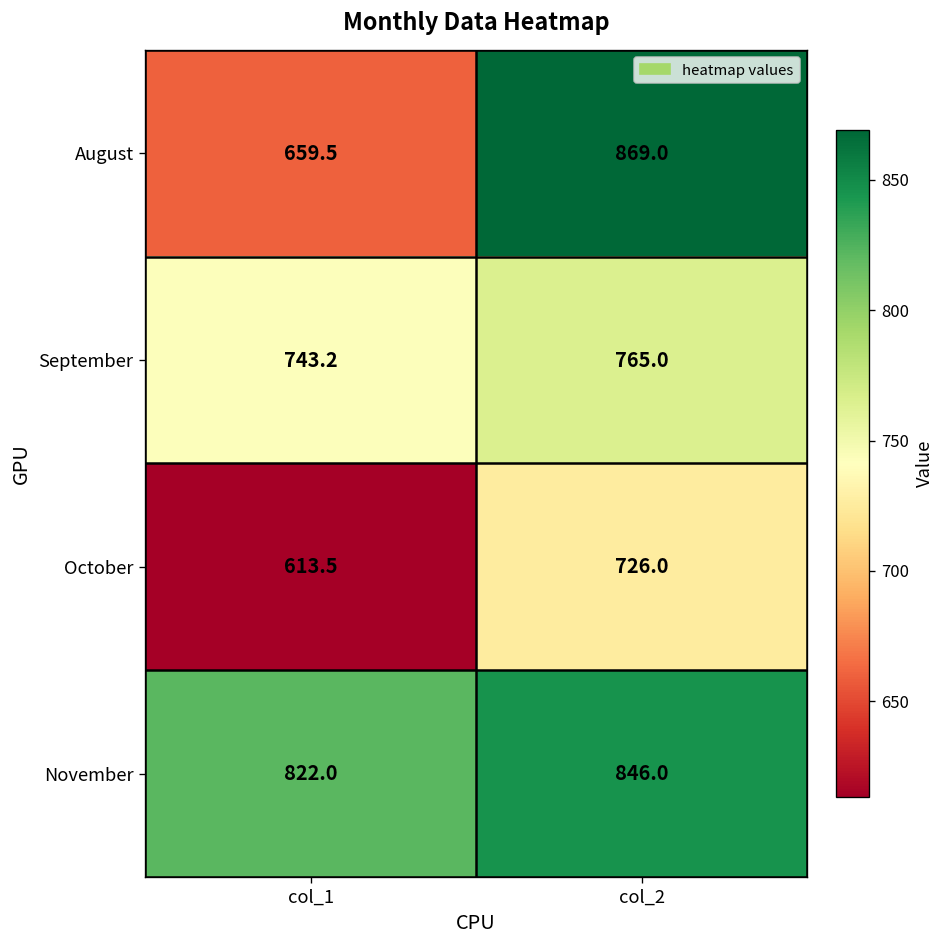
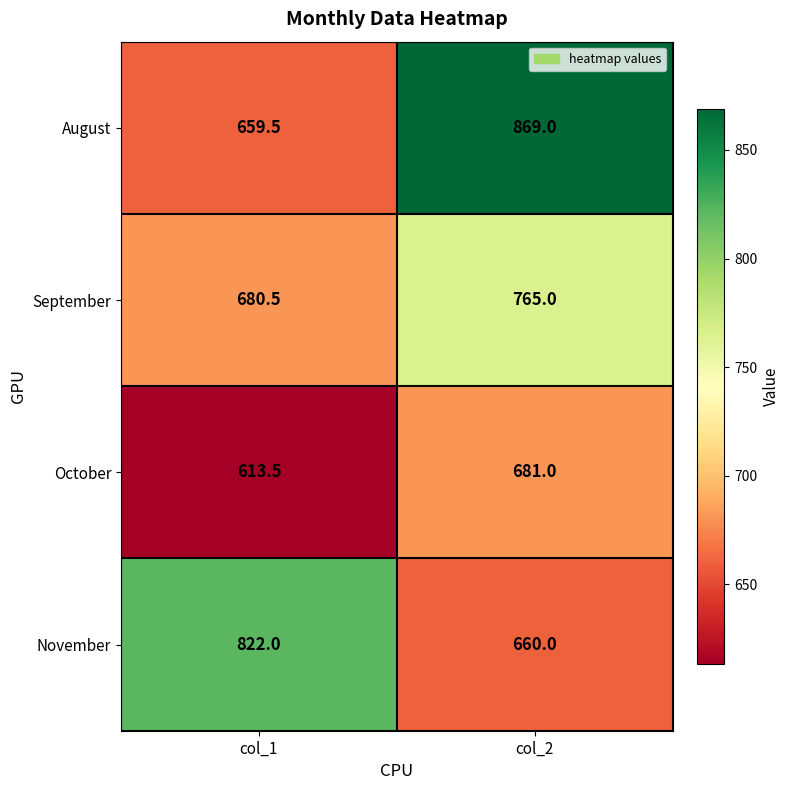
  {
    "August": {
      "col_1": 659.5,
      "col_2": 869.0
    },
    "September": {
-     "col_1": 743.2,
+     "col_1": 680.5,
      "col_2": 765.0
    },
    "October": {
      "col_1": 613.5,
-     "col_2": 726.0
+     "col_2": 681.0
    },
    "November": {
      "col_1": 822.0,
-     "col_2": 846.0
+     "col_2": 660.0
    }
  }
